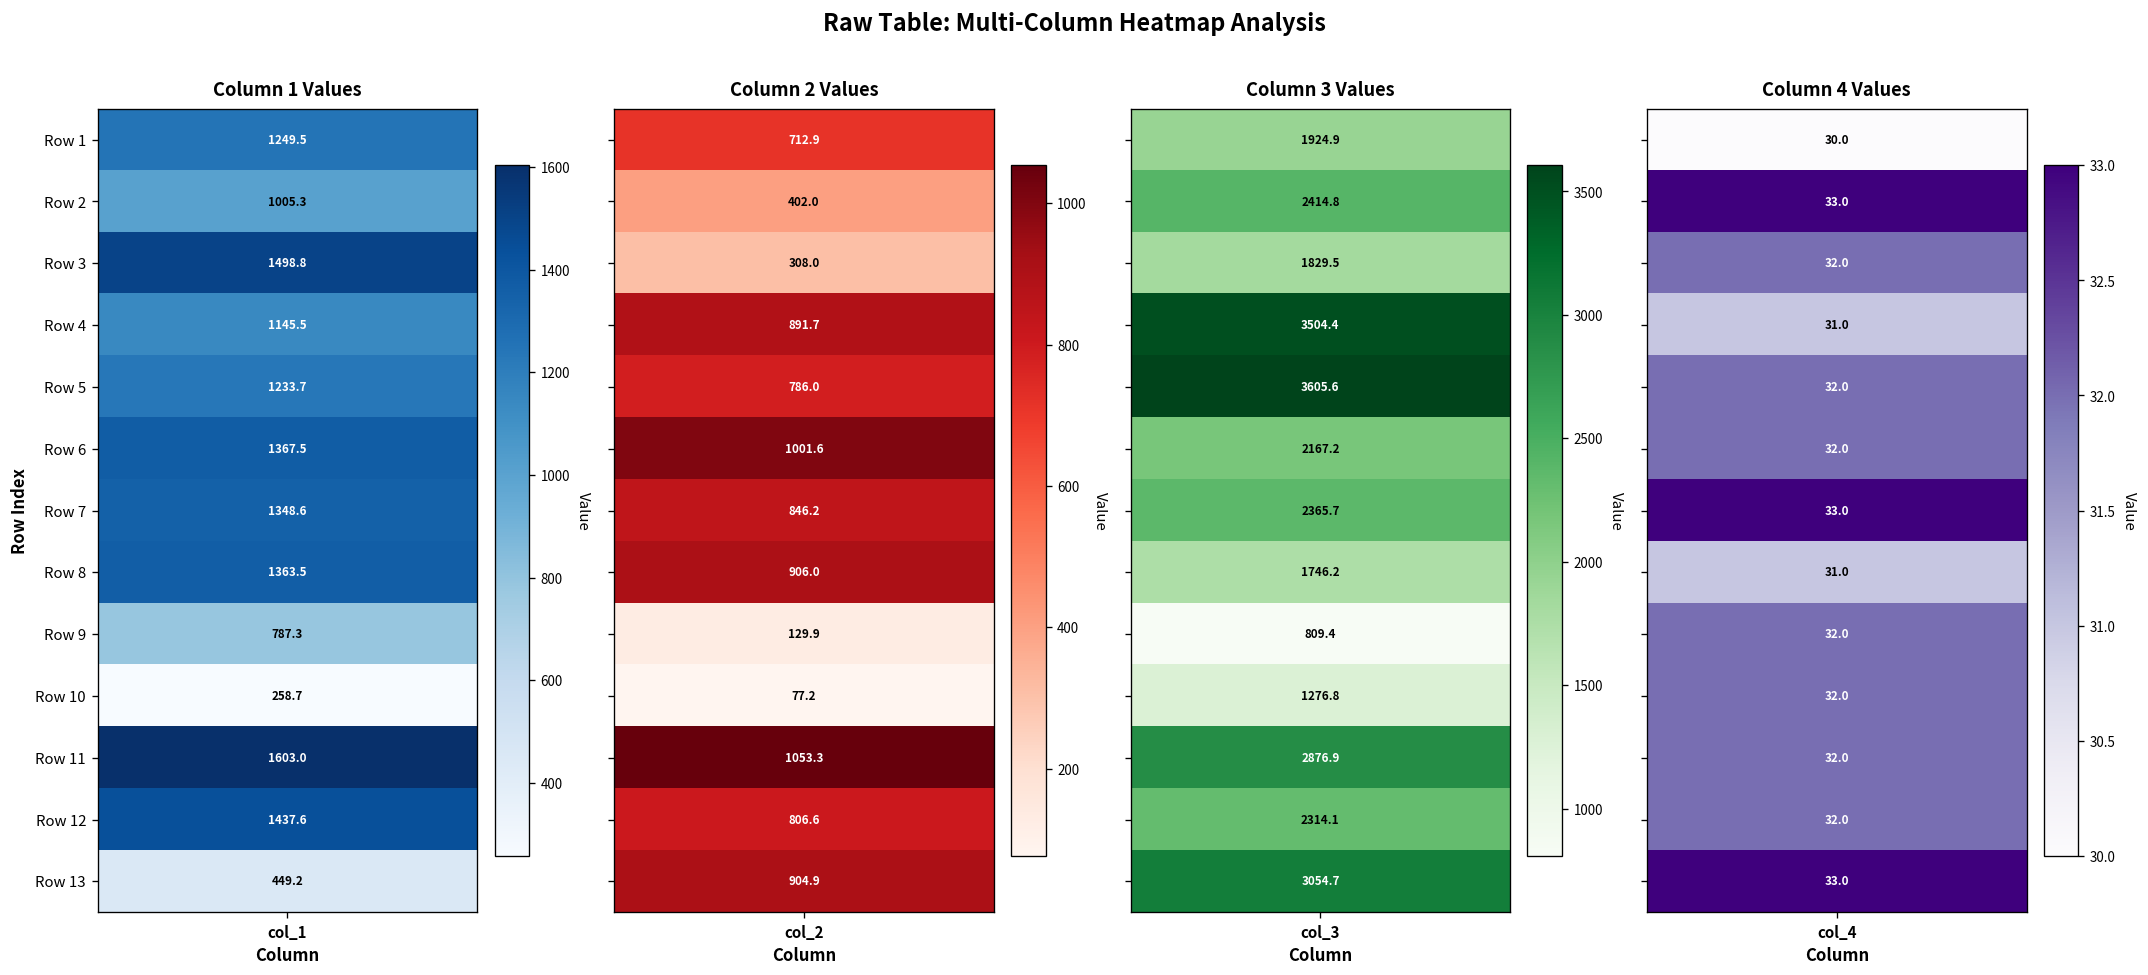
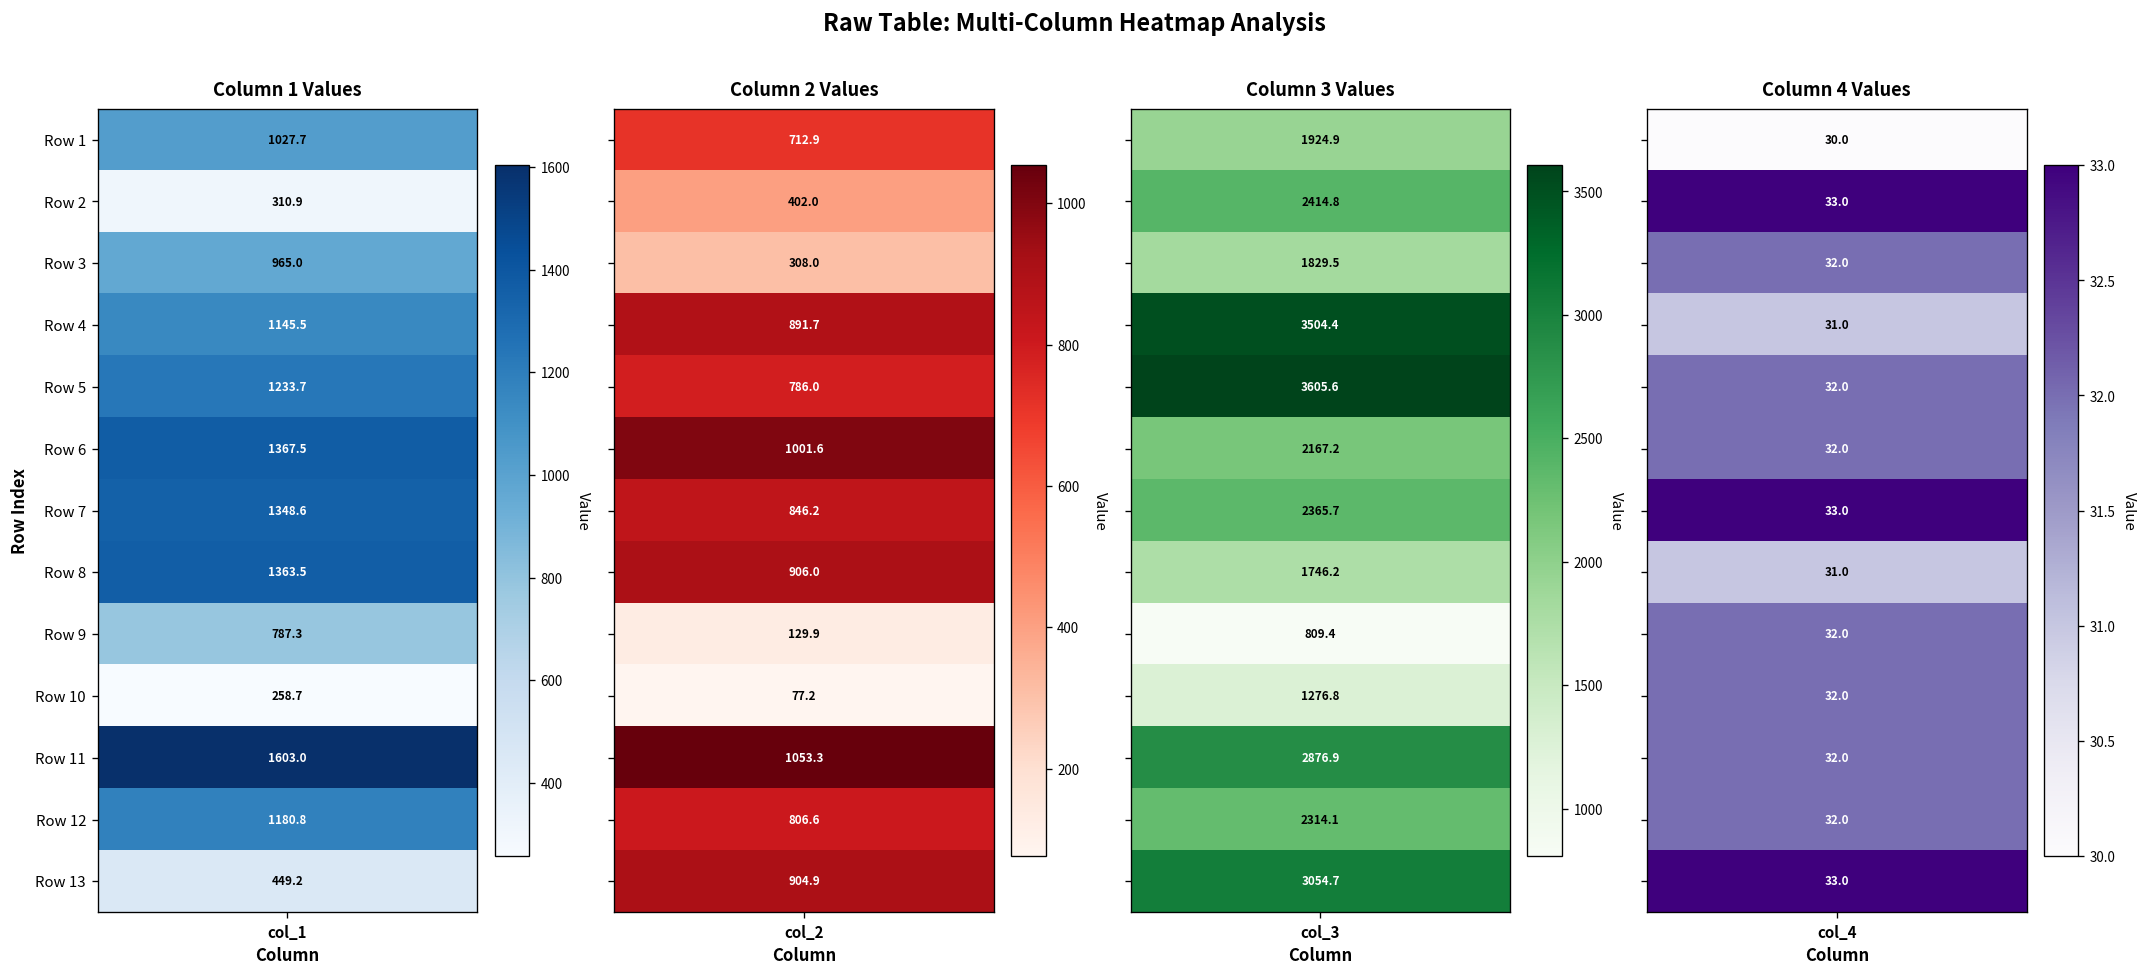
  {
    "Column 1 Values": {
      "Row 1": {
-       "col_1": 1249.5
+       "col_1": 1027.7
      },
      "Row 2": {
-       "col_1": 1005.3
+       "col_1": 310.9
      },
      "Row 3": {
-       "col_1": 1498.8
+       "col_1": 965.0
      },
      "Row 4": {
        "col_1": 1145.5
      },
      "Row 5": {
        "col_1": 1233.7
      },
      "Row 6": {
        "col_1": 1367.5
      },
      "Row 7": {
        "col_1": 1348.6
      },
      "Row 8": {
        "col_1": 1363.5
      },
      "Row 9": {
        "col_1": 787.3
      },
      "Row 10": {
        "col_1": 258.7
      },
      "Row 11": {
        "col_1": 1603.0
      },
      "Row 12": {
-       "col_1": 1437.6
+       "col_1": 1180.8
      },
      "Row 13": {
        "col_1": 449.2
      }
    }
  }
